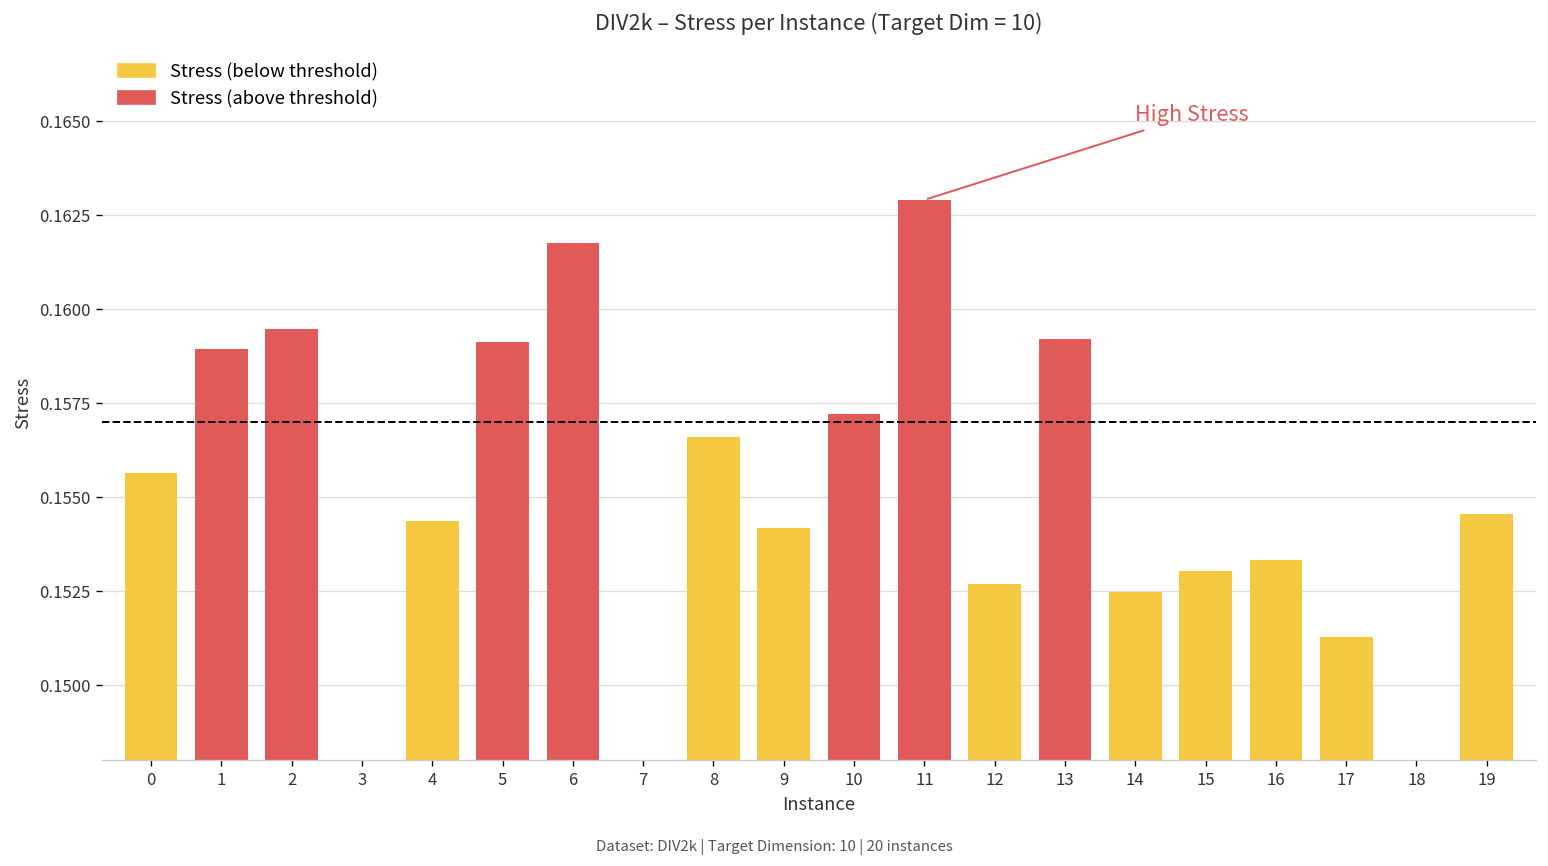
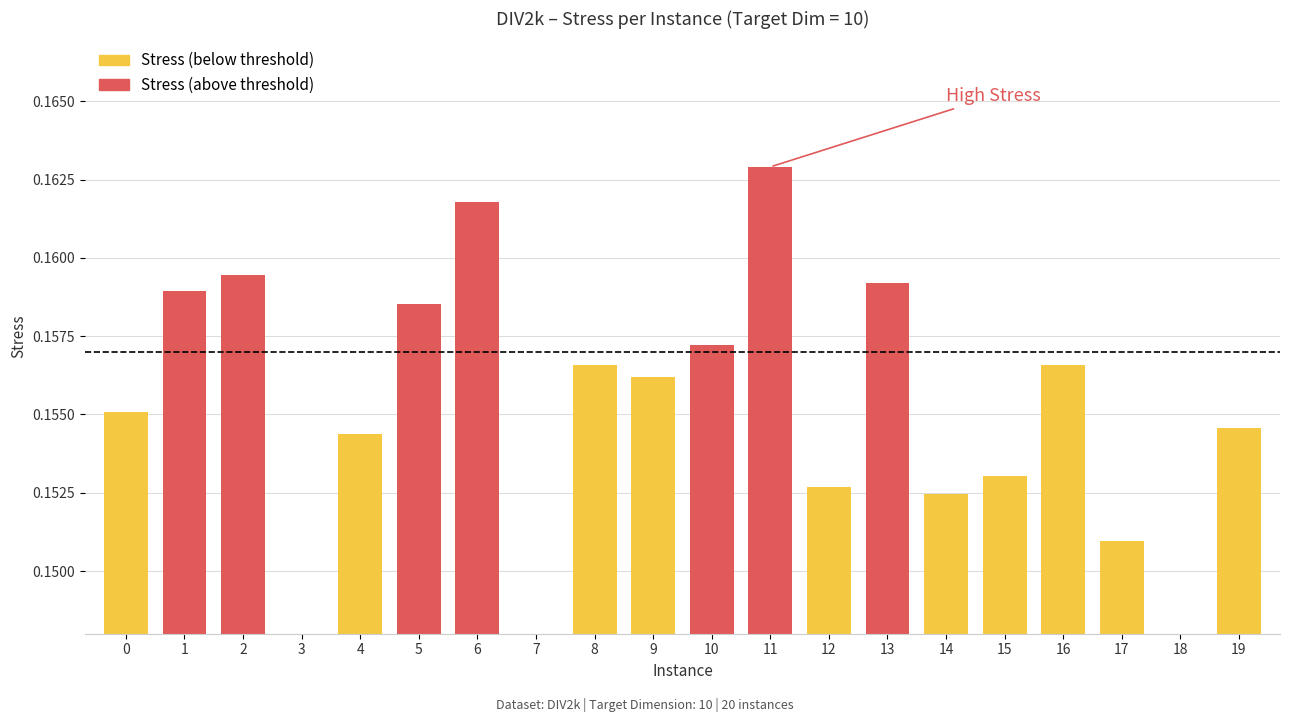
  {
-   "0": 0.1556,
+   "0": 0.1551,
    "1": 0.1589,
    "2": 0.1595,
    "4": 0.1544,
-   "5": 0.1591,
+   "5": 0.1585,
    "6": 0.1618,
    "8": 0.1566,
-   "9": 0.1542,
+   "9": 0.1562,
    "10": 0.1572,
    "11": 0.1629,
    "12": 0.1527,
    "13": 0.1592,
    "14": 0.1525,
    "15": 0.1530,
-   "16": 0.1533,
-   "17": 0.1513,
+   "16": 0.1566,
+   "17": 0.1510,
    "19": 0.1546
  }
